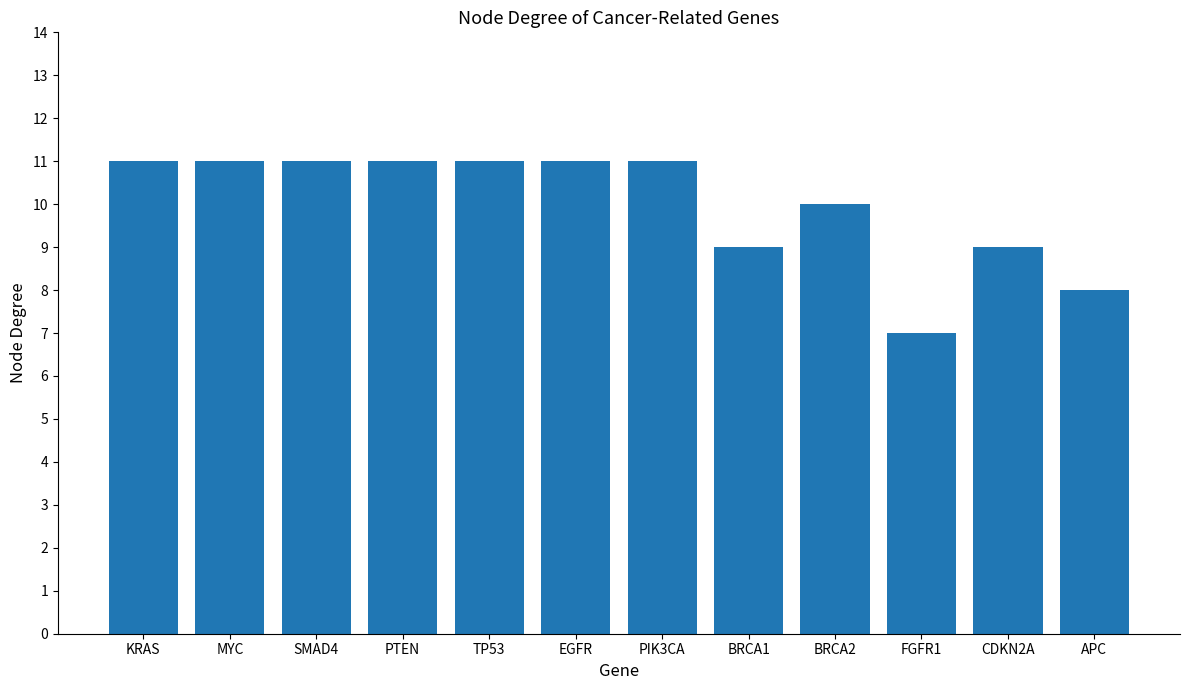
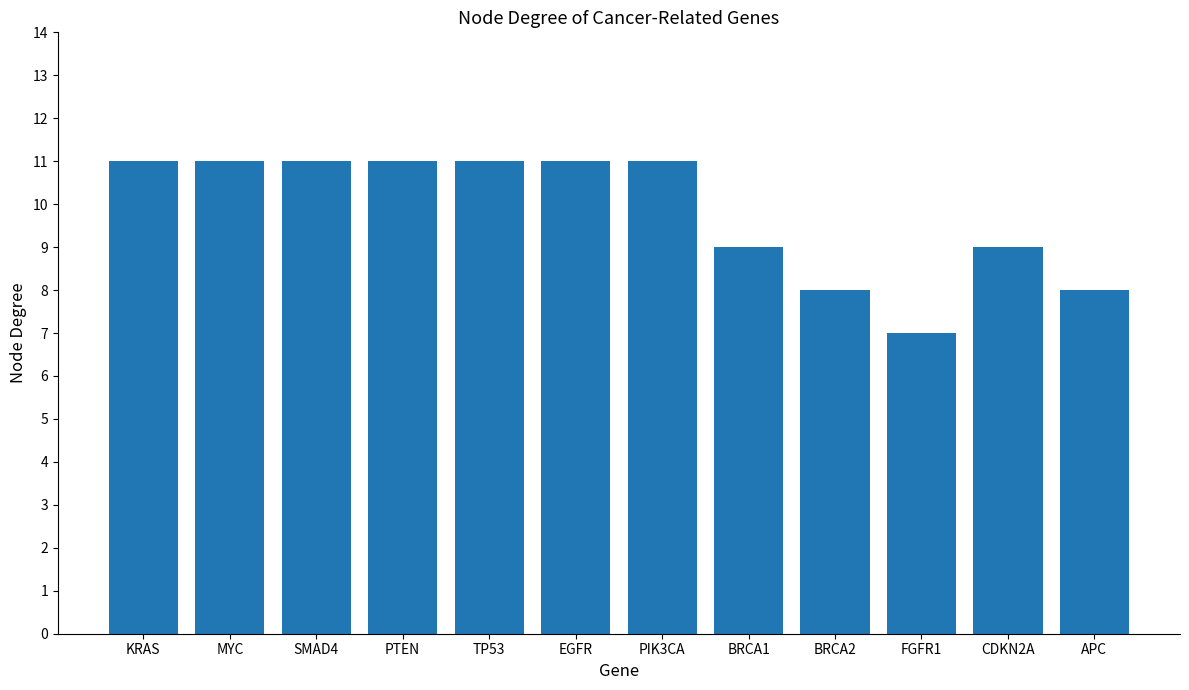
  {
    "KRAS": 11,
    "MYC": 11,
    "SMAD4": 11,
    "PTEN": 11,
    "TP53": 11,
    "EGFR": 11,
    "PIK3CA": 11,
    "BRCA1": 9,
-   "BRCA2": 10,
+   "BRCA2": 8,
    "FGFR1": 7,
    "CDKN2A": 9,
    "APC": 8
  }
